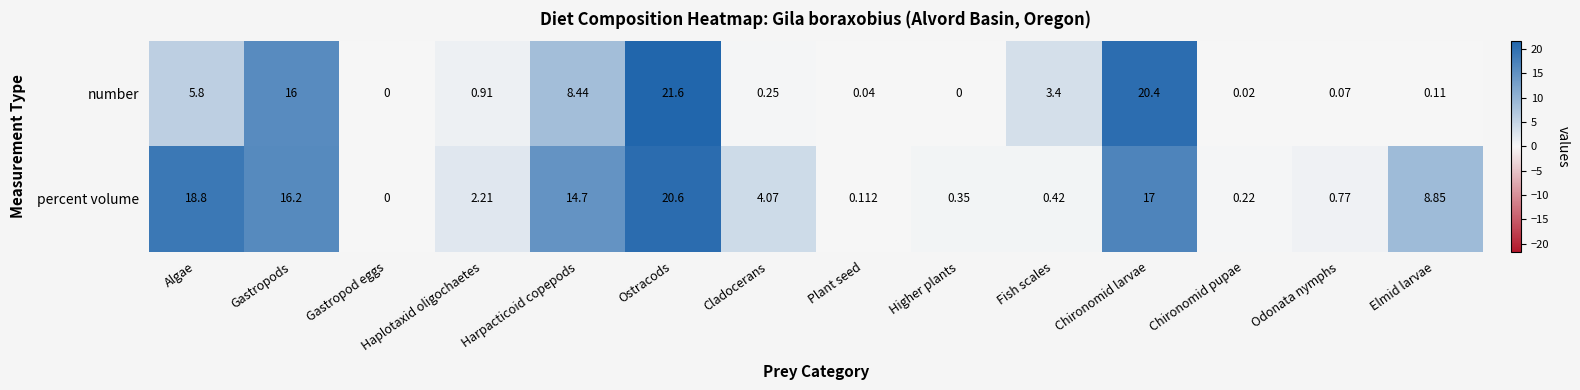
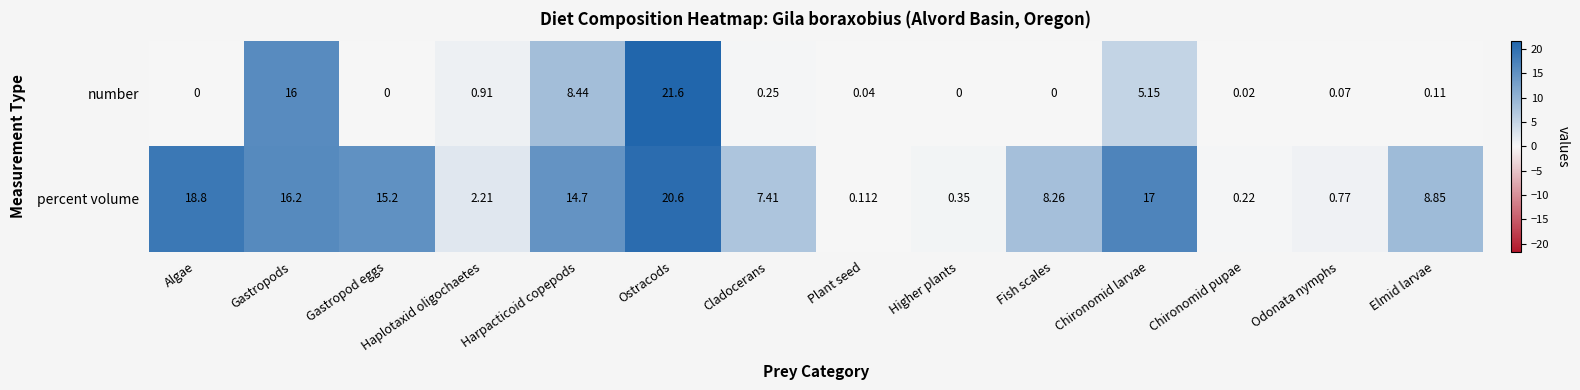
  {
    "number": {
-     "Algae": 5.8,
+     "Algae": 0,
      "Gastropods": 16,
      "Gastropod eggs": 0,
      "Haplotaxid oligochaetes": 0.91,
      "Harpacticoid copepods": 8.44,
      "Ostracods": 21.6,
      "Cladocerans": 0.25,
      "Plant seed": 0.04,
      "Higher plants": 0,
-     "Fish scales": 3.4,
-     "Chironomid larvae": 20.4,
+     "Fish scales": 0,
+     "Chironomid larvae": 5.15,
      "Chironomid pupae": 0.02,
      "Odonata nymphs": 0.07,
      "Elmid larvae": 0.11
    },
    "percent volume": {
      "Algae": 18.8,
      "Gastropods": 16.2,
-     "Gastropod eggs": 0,
+     "Gastropod eggs": 15.2,
      "Haplotaxid oligochaetes": 2.21,
      "Harpacticoid copepods": 14.7,
      "Ostracods": 20.6,
-     "Cladocerans": 4.07,
+     "Cladocerans": 7.41,
      "Plant seed": 0.112,
      "Higher plants": 0.35,
-     "Fish scales": 0.42,
+     "Fish scales": 8.26,
      "Chironomid larvae": 17,
      "Chironomid pupae": 0.22,
      "Odonata nymphs": 0.77,
      "Elmid larvae": 8.85
    }
  }
